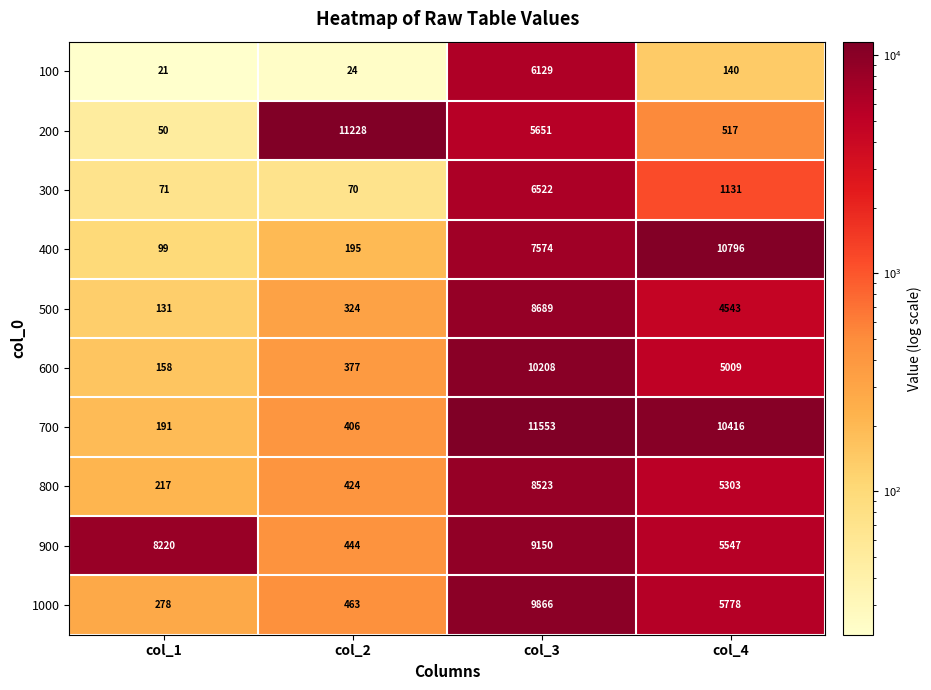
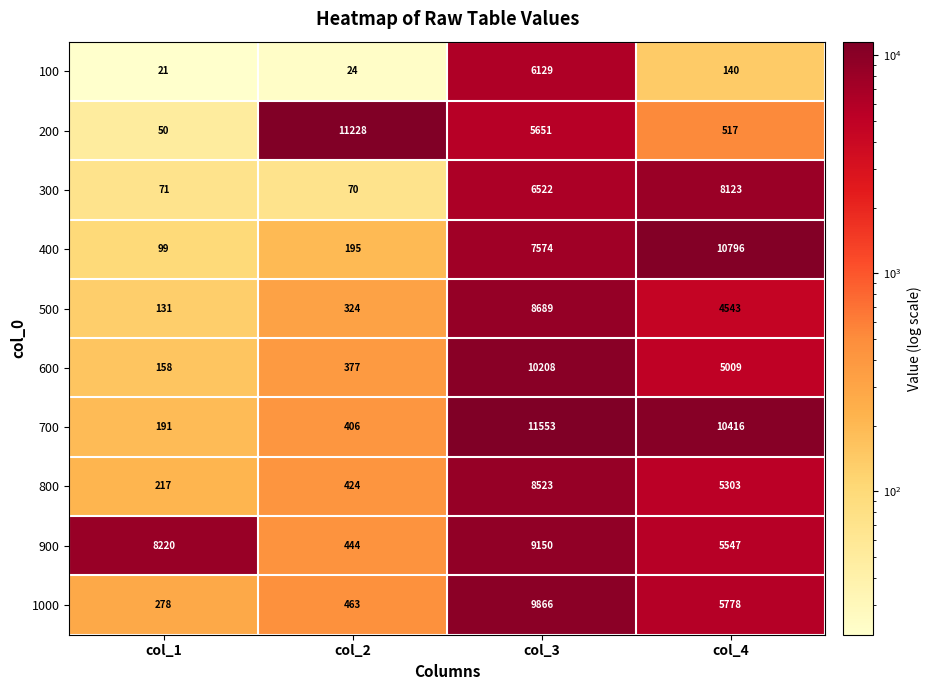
  {
    "100": {
      "col_1": 21,
      "col_2": 24,
      "col_3": 6129,
      "col_4": 140
    },
    "200": {
      "col_1": 50,
      "col_2": 11228,
      "col_3": 5651,
      "col_4": 517
    },
    "300": {
      "col_1": 71,
      "col_2": 70,
      "col_3": 6522,
-     "col_4": 1131
+     "col_4": 8123
    },
    "400": {
      "col_1": 99,
      "col_2": 195,
      "col_3": 7574,
      "col_4": 10796
    },
    "500": {
      "col_1": 131,
      "col_2": 324,
      "col_3": 8689,
      "col_4": 4543
    },
    "600": {
      "col_1": 158,
      "col_2": 377,
      "col_3": 10208,
      "col_4": 5009
    },
    "700": {
      "col_1": 191,
      "col_2": 406,
      "col_3": 11553,
      "col_4": 10416
    },
    "800": {
      "col_1": 217,
      "col_2": 424,
      "col_3": 8523,
      "col_4": 5303
    },
    "900": {
      "col_1": 8220,
      "col_2": 444,
      "col_3": 9150,
      "col_4": 5547
    },
    "1000": {
      "col_1": 278,
      "col_2": 463,
      "col_3": 9866,
      "col_4": 5778
    }
  }
